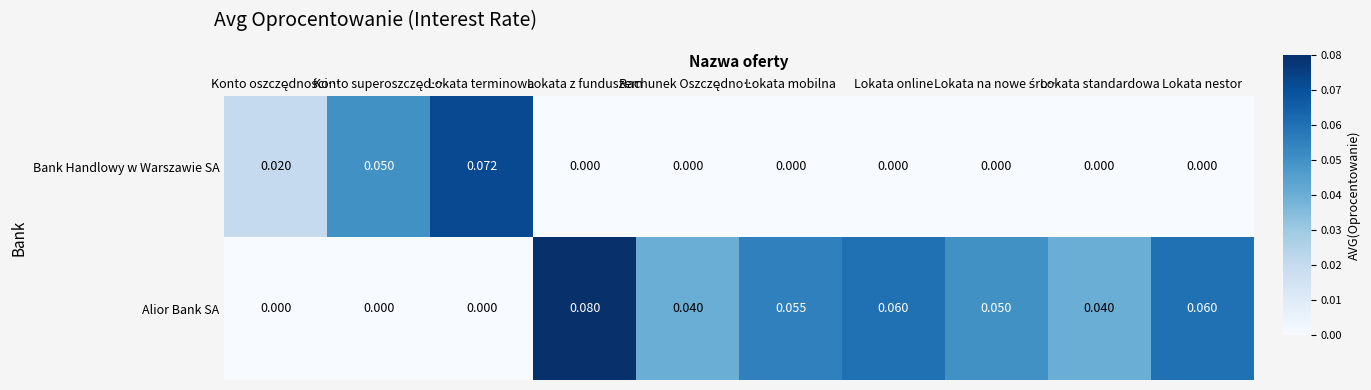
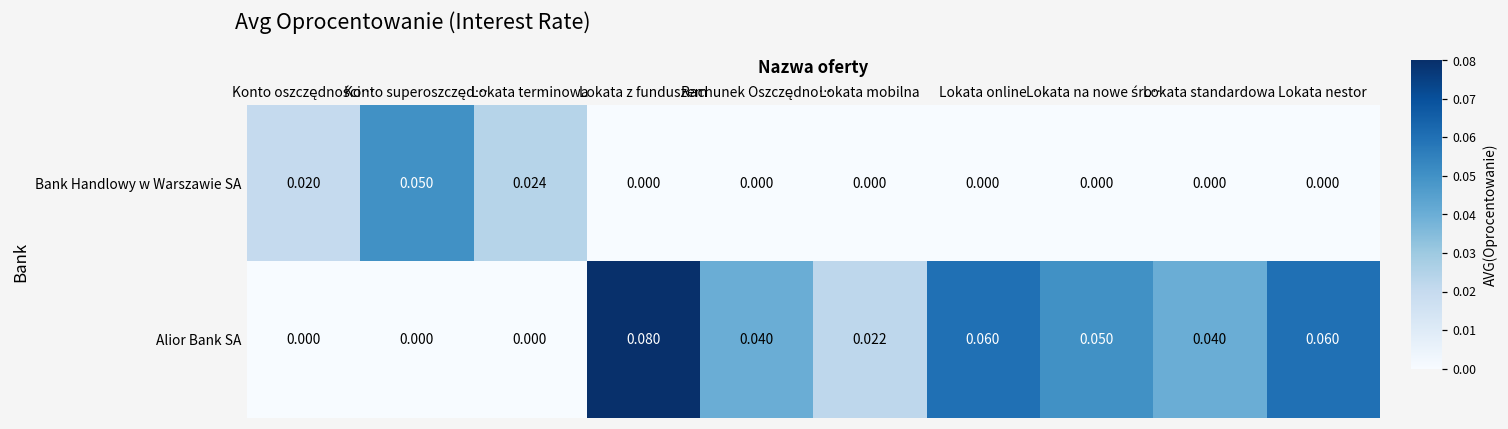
  {
    "Bank Handlowy w Warszawie SA": {
-     "Lokata terminowa": 0.072,
+     "Lokata terminowa": 0.024,
      "Lokata mobilna": 0.000,
      "Lokata online": 0.000,
      "Lokata nestor": 0.000
    },
    "Alior Bank SA": {
      "Lokata terminowa": 0.000,
-     "Lokata mobilna": 0.055,
+     "Lokata mobilna": 0.022,
      "Lokata online": 0.060,
      "Lokata nestor": 0.060
    }
  }
